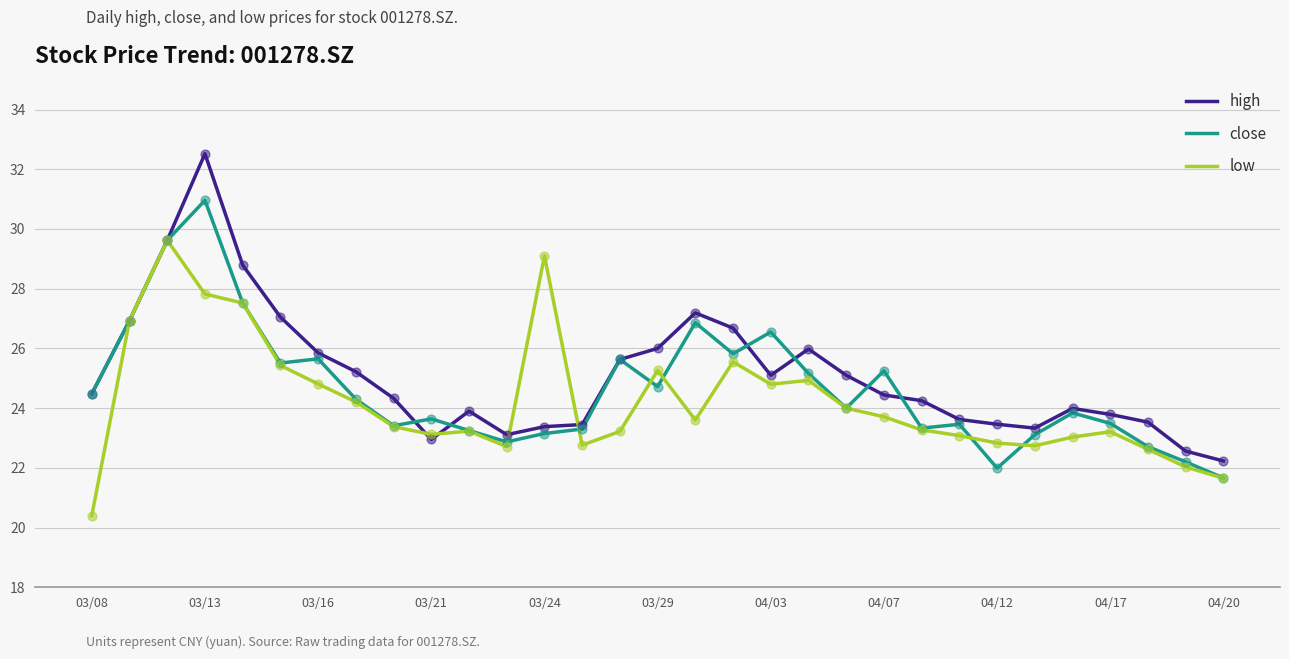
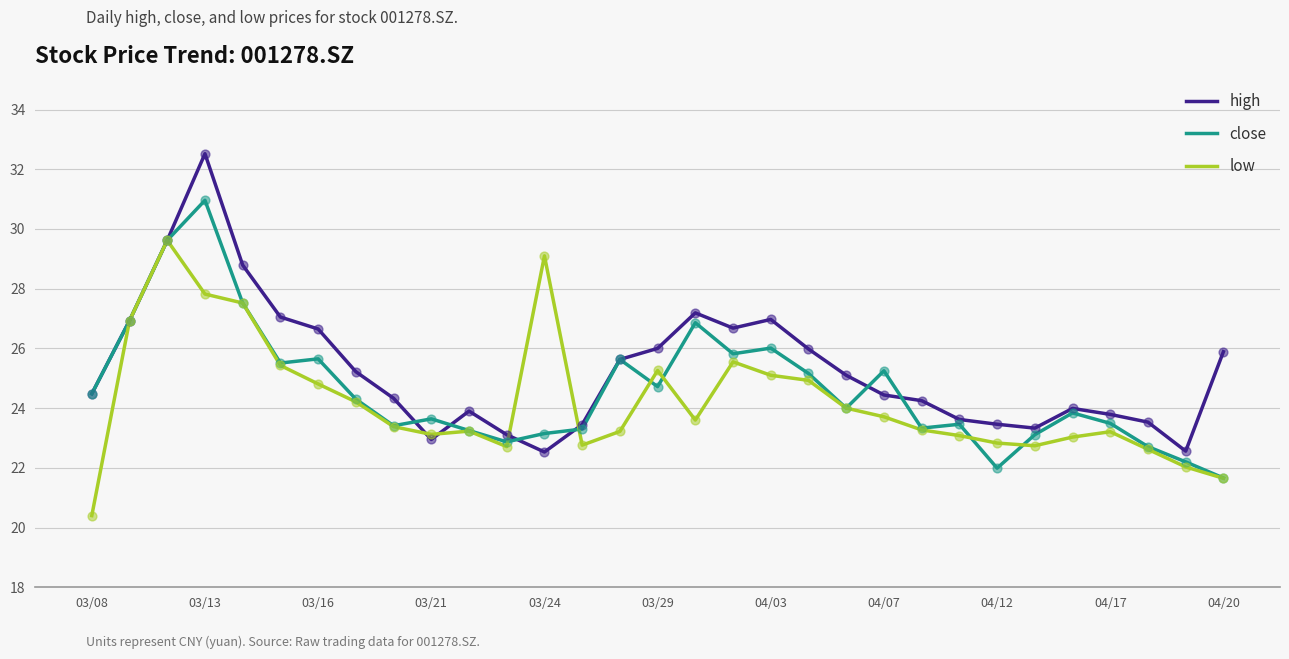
  {
    "high": {
      "03/13": 32.5,
-     "03/16": 25.9,
+     "03/16": 26.7,
      "03/21": 23.0,
-     "03/24": 23.4,
+     "03/24": 22.5,
      "03/29": 26.0,
-     "04/03": 25.1,
+     "04/03": 27.0,
      "04/07": 24.4,
      "04/12": 23.5,
      "04/17": 23.8,
-     "04/20": 22.2
+     "04/20": 25.9
    },
    "close": {
      "03/13": 31.0,
      "03/16": 25.7,
      "03/21": 23.6,
      "03/24": 23.2,
      "03/29": 24.7,
-     "04/03": 26.6,
+     "04/03": 26.0,
      "04/07": 25.3,
      "04/12": 22.0,
      "04/17": 23.5
    },
    "low": {
      "03/08": 20.4,
      "03/13": 27.8,
      "03/16": 24.8,
      "03/21": 23.1,
      "03/24": 29.1,
      "03/29": 25.3,
-     "04/03": 24.8,
+     "04/03": 25.1,
      "04/07": 23.7,
      "04/12": 22.8,
      "04/17": 23.2
    }
  }
